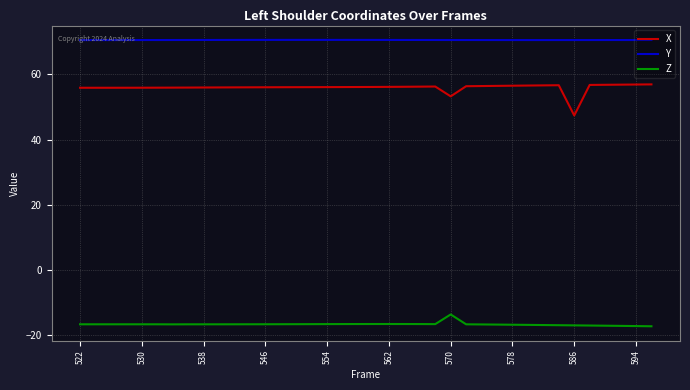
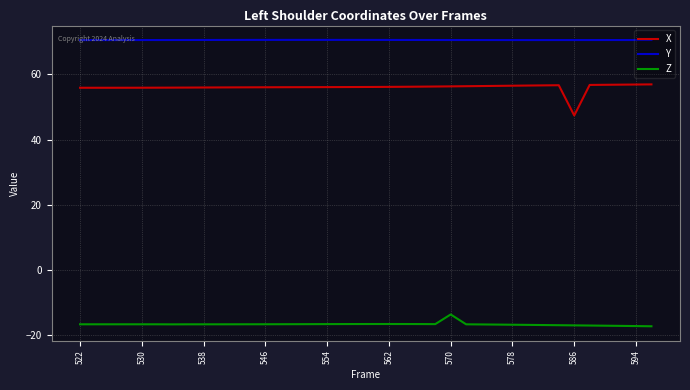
  {
    "X": {
      "522": 56,
      "530": 56,
      "538": 56,
      "546": 56,
      "554": 56,
      "562": 56,
-     "570": 53,
+     "570": 56,
      "578": 57,
      "586": 47,
      "594": 57
    },
    "Y": {
      "530": 71,
      "538": 71,
      "546": 71,
      "554": 71,
      "562": 71,
      "570": 71,
      "578": 71,
      "586": 71
    },
    "Z": {
      "522": -17,
      "530": -17,
      "538": -17,
      "546": -17,
      "554": -17,
      "562": -17,
      "570": -14,
      "578": -17,
      "586": -17,
      "594": -17
    }
  }
